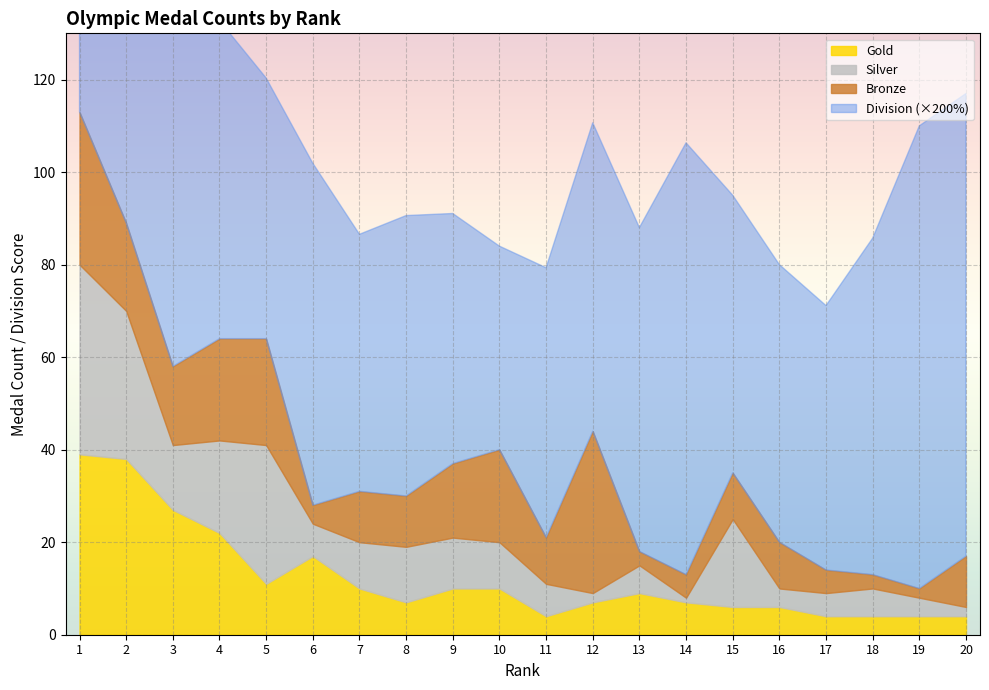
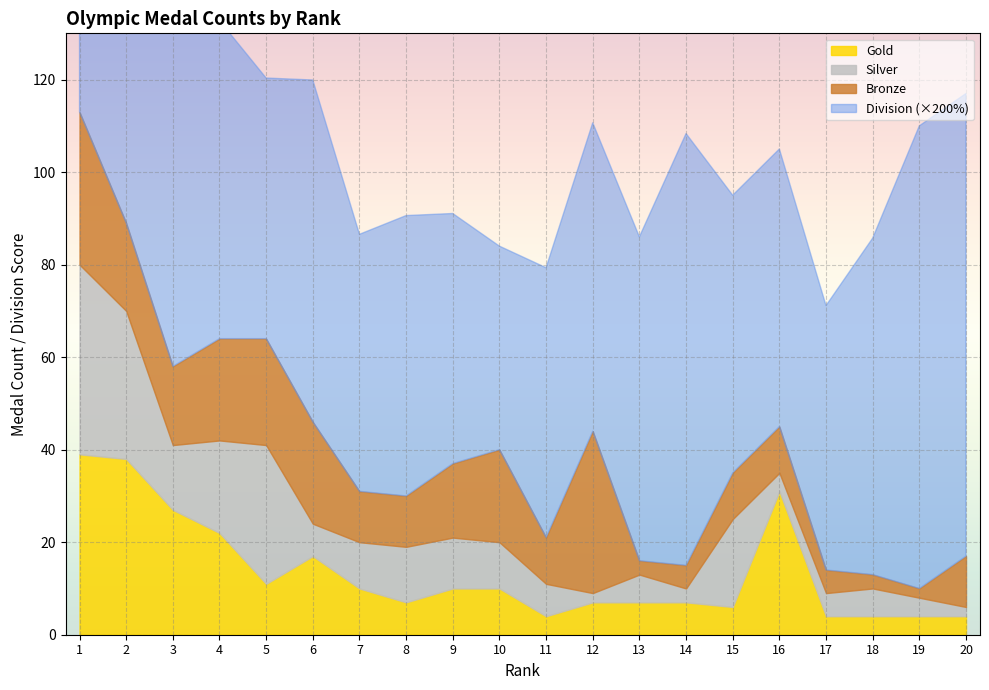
  {
    "Gold": {
      "1": 39,
      "2": 38,
      "3": 27,
      "4": 22,
      "5": 11,
      "6": 17,
      "7": 10,
      "8": 7,
      "9": 10,
      "10": 10,
      "11": 4,
      "12": 7,
-     "13": 9,
+     "13": 7,
      "14": 7,
      "15": 6,
-     "16": 6,
+     "16": 31,
      "17": 4,
      "18": 4,
      "19": 4,
      "20": 4
    },
    "Silver": {
      "1": 41,
      "2": 32,
      "3": 14,
      "4": 20,
      "5": 30,
      "6": 7,
      "7": 10,
      "8": 12,
      "9": 11,
      "10": 10,
      "11": 7,
      "12": 2,
      "13": 6,
-     "14": 1,
+     "14": 3,
      "15": 19,
      "16": 4,
      "17": 5,
      "18": 6,
      "19": 4,
      "20": 2
    },
    "Bronze": {
      "1": 33,
      "2": 19,
      "3": 17,
      "4": 22,
      "5": 23,
-     "6": 4,
+     "6": 22,
      "7": 11,
      "8": 11,
      "9": 16,
      "10": 20,
      "11": 10,
      "12": 35,
      "13": 3,
      "14": 5,
      "15": 10,
      "16": 10,
      "17": 5,
      "18": 3,
      "19": 2,
      "20": 11
    },
    "Division (×200%)": {
      "5": 56,
      "6": 74,
      "7": 56,
      "8": 61,
      "9": 54,
      "10": 44,
      "11": 58,
      "12": 67,
      "13": 70,
      "14": 93,
      "15": 60,
      "16": 60,
      "17": 57,
      "18": 73,
      "19": 100
    }
  }
